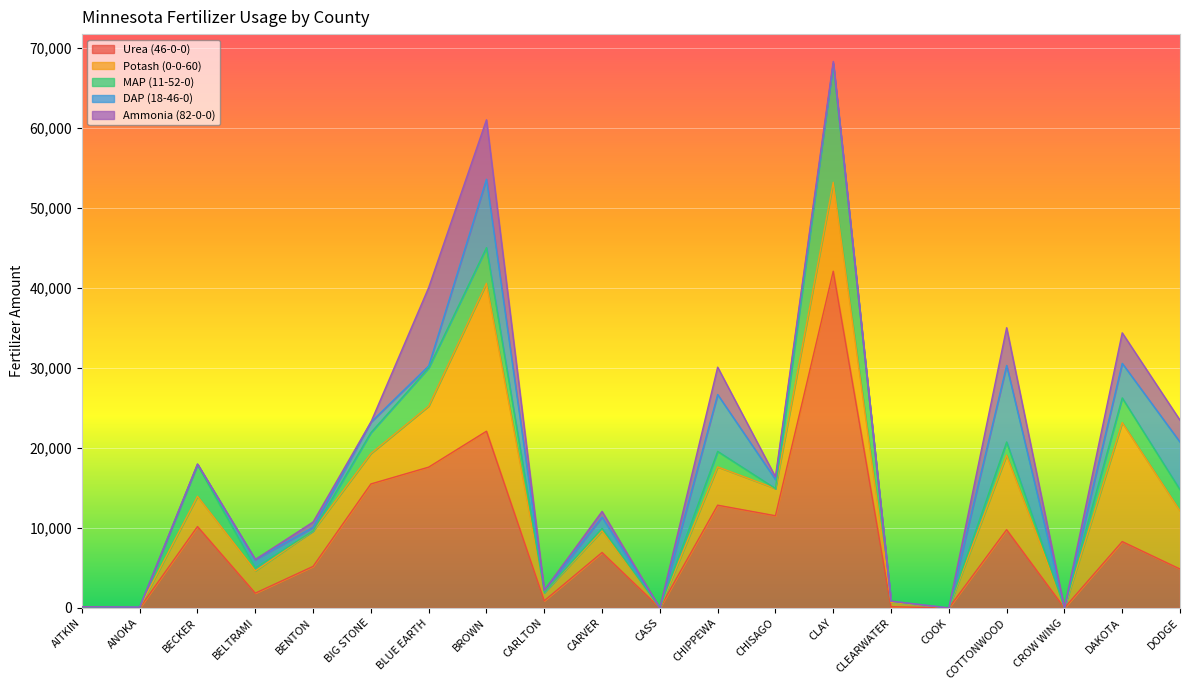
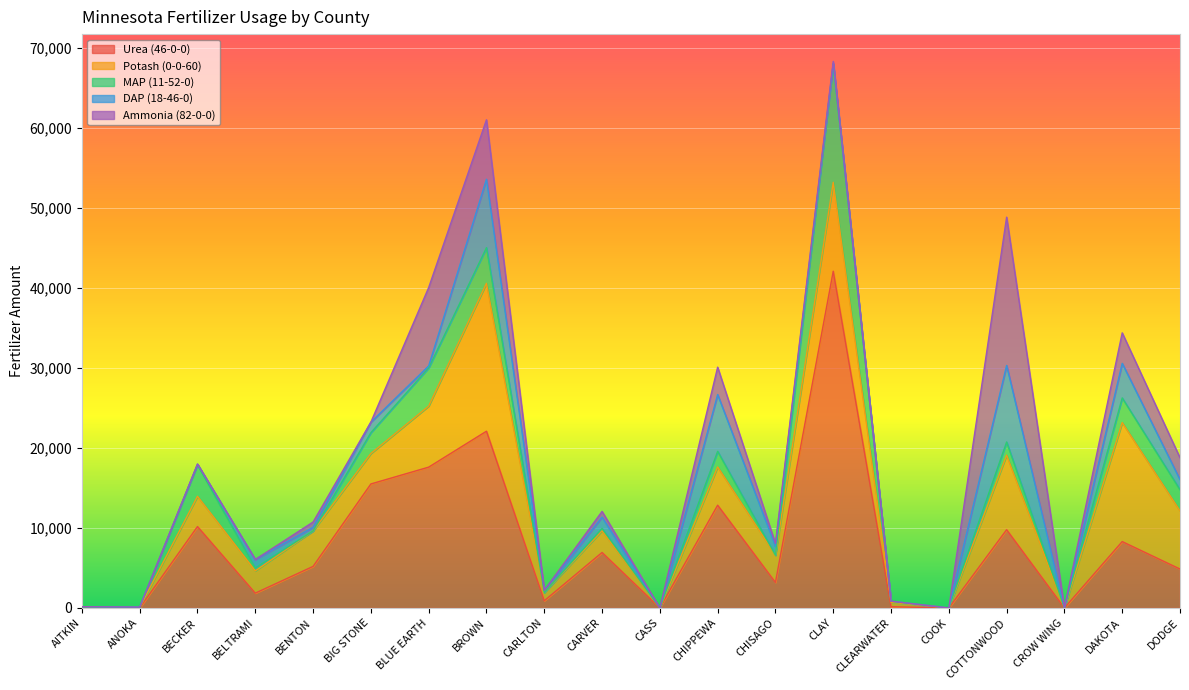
  {
    "Urea (46-0-0)": {
      "BECKER": "10,000",
      "BELTRAMI": "2,000",
      "BENTON": "5,000",
      "BIG STONE": "16,000",
      "BLUE EARTH": "18,000",
      "BROWN": "22,000",
      "CARLTON": "1,000",
      "CARVER": "7,000",
      "CHIPPEWA": "13,000",
-     "CHISAGO": "12,000",
+     "CHISAGO": "3,000",
      "CLAY": "42,000",
      "CLEARWATER": "0",
      "COTTONWOOD": "10,000",
      "DAKOTA": "8,000",
      "DODGE": "5,000"
    },
    "Potash (0-0-60)": {
      "BECKER": "4,000",
      "BELTRAMI": "3,000",
      "BIG STONE": "4,000",
      "BLUE EARTH": "8,000",
      "BROWN": "18,000",
      "CHIPPEWA": "5,000",
      "CLAY": "11,000",
      "COTTONWOOD": "9,000",
      "DAKOTA": "15,000",
      "DODGE": "7,000"
    },
    "MAP (11-52-0)": {
      "BELTRAMI": "0",
      "BIG STONE": "3,000",
      "BROWN": "4,000",
      "CHIPPEWA": "2,000",
      "COTTONWOOD": "2,000",
      "DAKOTA": "3,000",
      "DODGE": "3,000"
    },
    "DAP (18-46-0)": {
      "BENTON": "0",
      "BROWN": "9,000",
      "CARVER": "1,000",
      "CHIPPEWA": "7,000",
      "CHISAGO": "1,000",
      "COTTONWOOD": "10,000",
      "DAKOTA": "4,000",
-     "DODGE": "6,000"
+     "DODGE": "1,000"
    },
    "Ammonia (82-0-0)": {
      "BENTON": "1,000",
      "BLUE EARTH": "10,000",
      "BROWN": "7,000",
      "CARVER": "1,000",
      "CHIPPEWA": "3,000",
      "CHISAGO": "0",
-     "COTTONWOOD": "5,000",
+     "COTTONWOOD": "19,000",
      "DAKOTA": "4,000",
      "DODGE": "3,000"
    }
  }
